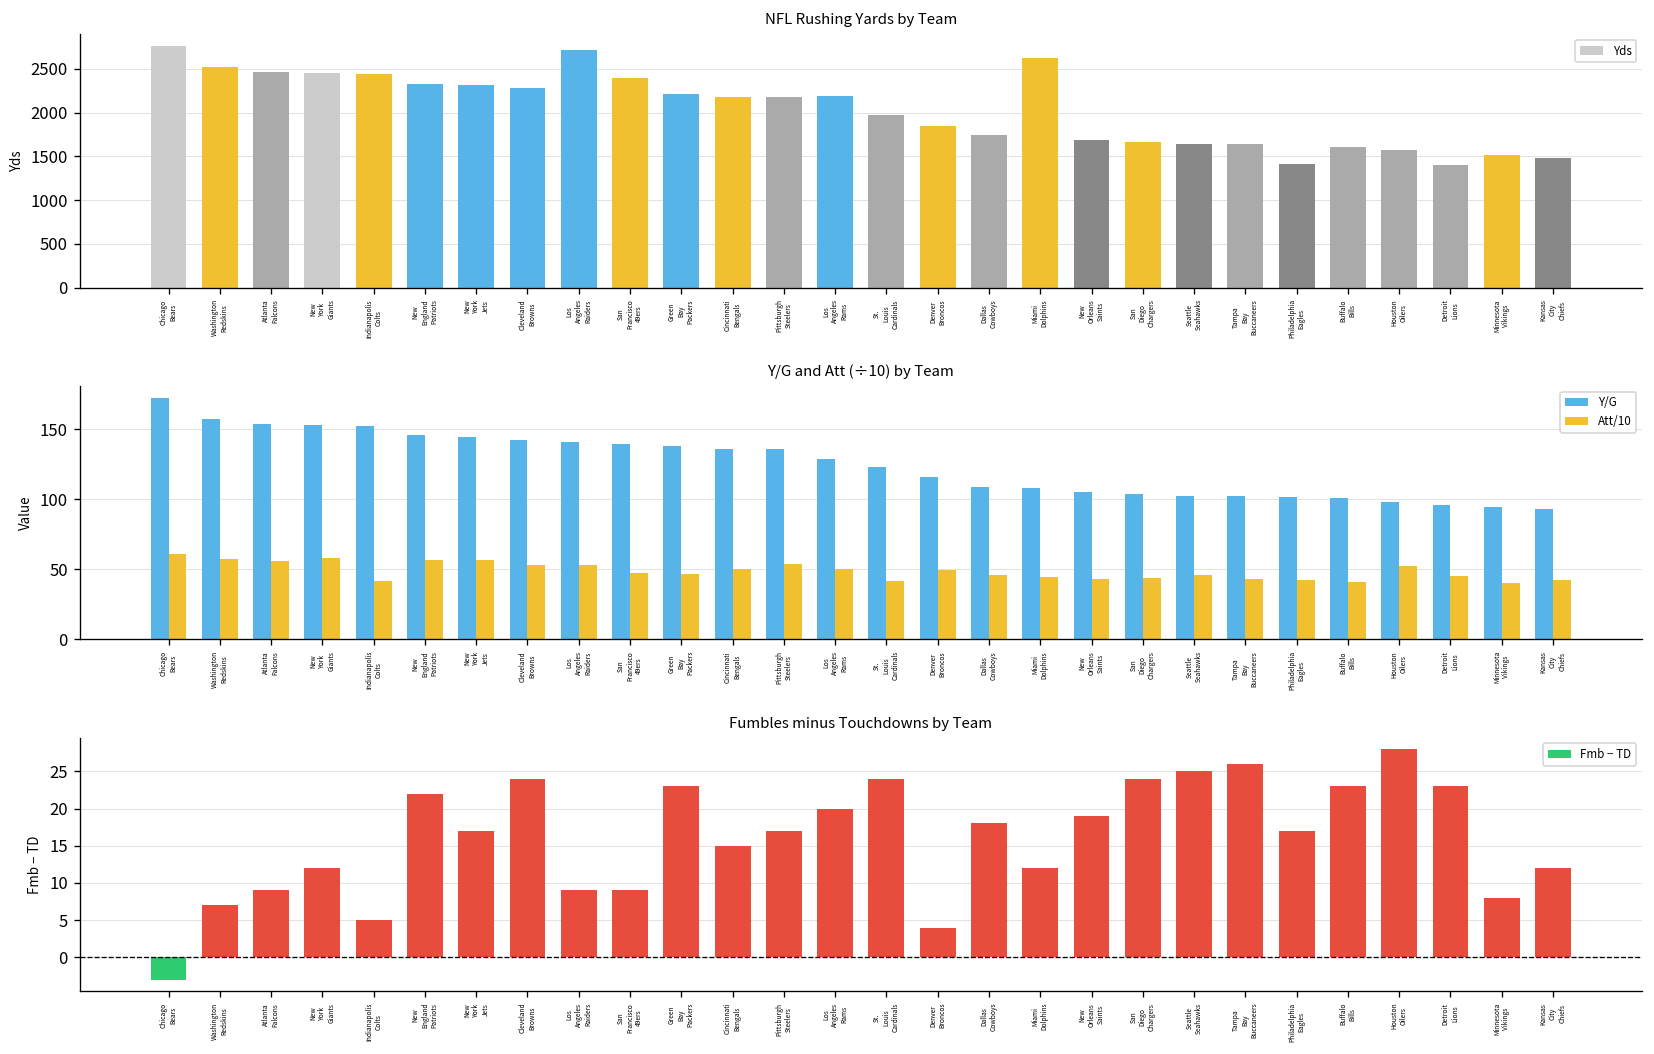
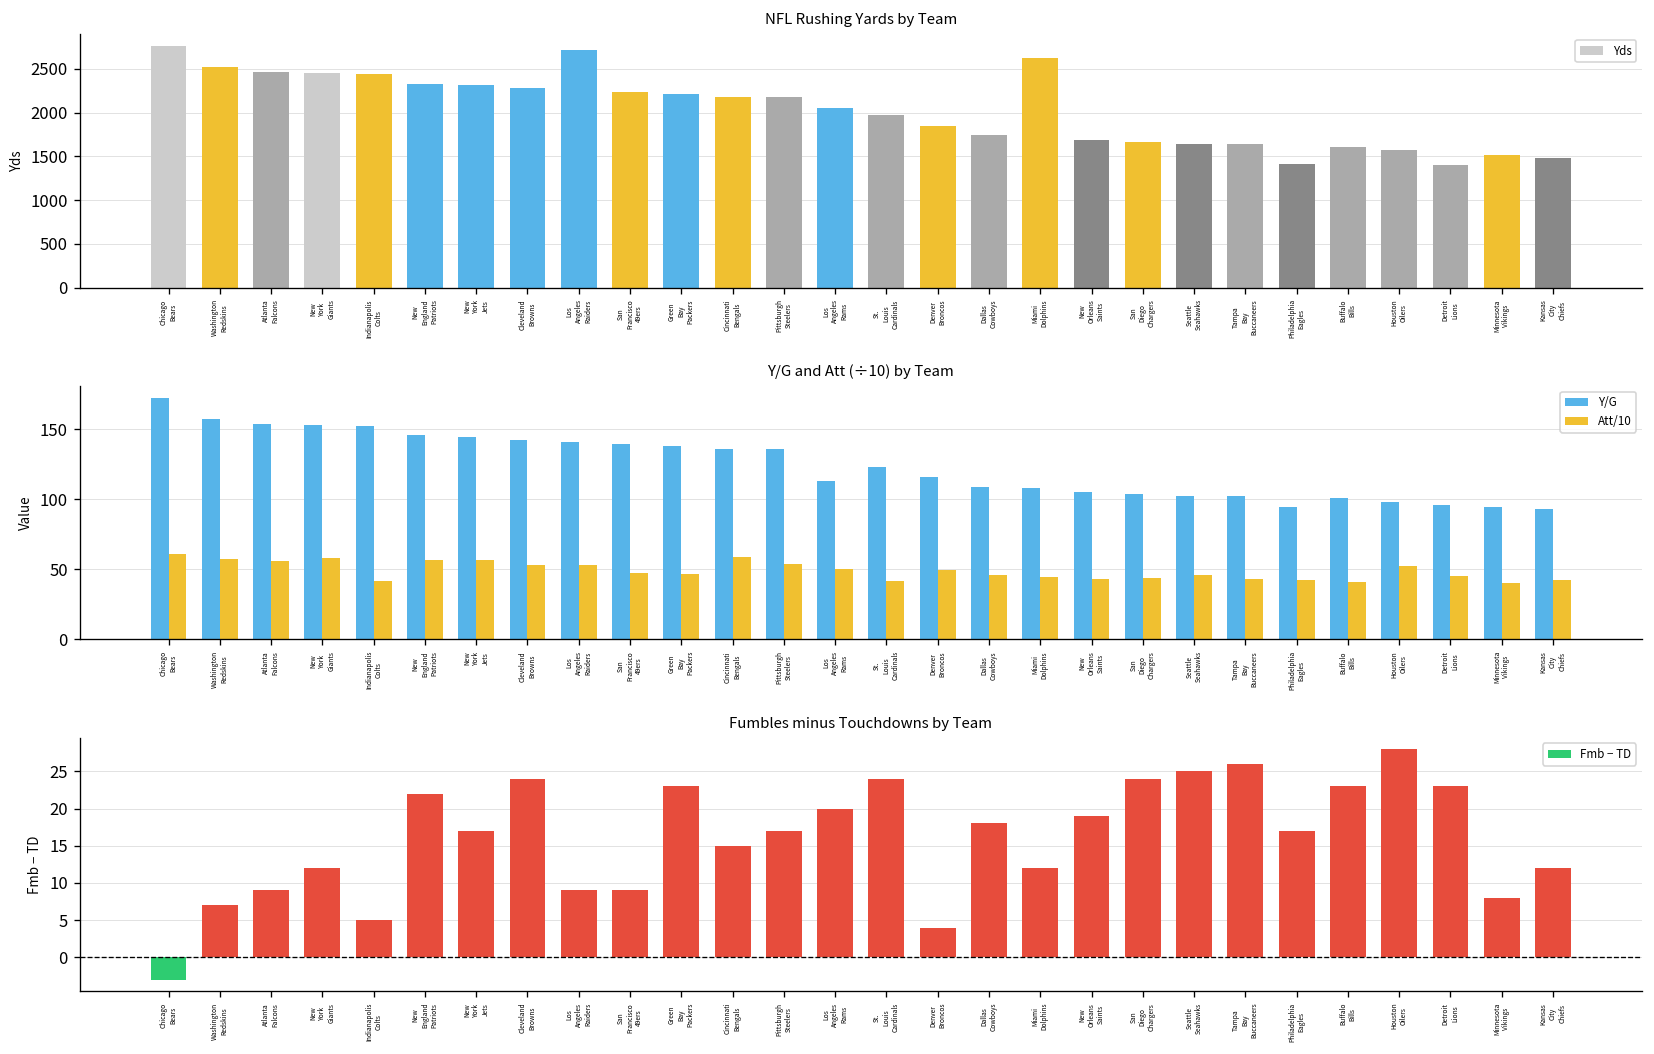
  {
    "NFL Rushing Yards by Team": {
      "Chicago Bears": 2800,
      "Washington Redskins": 2500,
      "Atlanta Falcons": 2500,
      "New York Giants": 2500,
      "Indianapolis Colts": 2400,
      "New England Patriots": 2300,
      "New York Jets": 2300,
      "Cleveland Browns": 2300,
      "Los Angeles Raiders": 2700,
-     "San Francisco 49ers": 2400,
+     "San Francisco 49ers": 2200,
      "Green Bay Packers": 2200,
      "Cincinnati Bengals": 2200,
      "Pittsburgh Steelers": 2200,
-     "Los Angeles Rams": 2200,
+     "Los Angeles Rams": 2100,
      "St. Louis Cardinals": 2000,
      "Denver Broncos": 1900,
      "Dallas Cowboys": 1700,
      "Miami Dolphins": 2600,
      "New Orleans Saints": 1700,
      "San Diego Chargers": 1700,
      "Seattle Seahawks": 1600,
      "Tampa Bay Buccaneers": 1600,
      "Philadelphia Eagles": 1400,
      "Buffalo Bills": 1600,
      "Houston Oilers": 1600,
      "Detroit Lions": 1400,
      "Minnesota Vikings": 1500,
      "Kansas City Chiefs": 1500
    },
    "Y/G and Att (÷10) by Team": {
      "Y/G": {
        "Chicago Bears": 173,
        "Washington Redskins": 158,
        "Atlanta Falcons": 154,
        "New York Giants": 153,
        "Indianapolis Colts": 152,
        "New England Patriots": 146,
        "New York Jets": 145,
        "Cleveland Browns": 143,
        "Los Angeles Raiders": 141,
        "San Francisco 49ers": 140,
        "Green Bay Packers": 138,
        "Cincinnati Bengals": 136,
        "Pittsburgh Steelers": 136,
-       "Los Angeles Rams": 129,
+       "Los Angeles Rams": 113,
        "St. Louis Cardinals": 123,
        "Denver Broncos": 116,
        "Dallas Cowboys": 109,
        "Miami Dolphins": 108,
        "New Orleans Saints": 105,
        "San Diego Chargers": 104,
        "Seattle Seahawks": 103,
        "Tampa Bay Buccaneers": 103,
-       "Philadelphia Eagles": 102,
+       "Philadelphia Eagles": 95,
        "Buffalo Bills": 101,
        "Houston Oilers": 98,
        "Detroit Lions": 96,
        "Minnesota Vikings": 95,
        "Kansas City Chiefs": 93
      },
      "Att/10": {
        "Chicago Bears": 61,
        "Washington Redskins": 57,
        "Atlanta Falcons": 56,
        "New York Giants": 58,
        "Indianapolis Colts": 42,
        "New England Patriots": 57,
        "New York Jets": 56,
        "Cleveland Browns": 53,
        "Los Angeles Raiders": 53,
        "San Francisco 49ers": 48,
        "Green Bay Packers": 47,
-       "Cincinnati Bengals": 50,
+       "Cincinnati Bengals": 59,
        "Pittsburgh Steelers": 54,
        "Los Angeles Rams": 50,
        "St. Louis Cardinals": 42,
        "Denver Broncos": 50,
        "Dallas Cowboys": 46,
        "Miami Dolphins": 44,
        "New Orleans Saints": 43,
        "San Diego Chargers": 44,
        "Seattle Seahawks": 46,
        "Tampa Bay Buccaneers": 43,
        "Philadelphia Eagles": 43,
        "Buffalo Bills": 41,
        "Houston Oilers": 53,
        "Detroit Lions": 45,
        "Minnesota Vikings": 41,
        "Kansas City Chiefs": 43
      }
    },
    "Fumbles minus Touchdowns by Team": {
      "Chicago Bears": -3,
      "Washington Redskins": 7,
      "Atlanta Falcons": 9,
      "New York Giants": 12,
      "Indianapolis Colts": 5,
      "New England Patriots": 22,
      "New York Jets": 17,
      "Cleveland Browns": 24,
      "Los Angeles Raiders": 9,
      "San Francisco 49ers": 9,
      "Green Bay Packers": 23,
      "Cincinnati Bengals": 15,
      "Pittsburgh Steelers": 17,
      "Los Angeles Rams": 20,
      "St. Louis Cardinals": 24,
      "Denver Broncos": 4,
      "Dallas Cowboys": 18,
      "Miami Dolphins": 12,
      "New Orleans Saints": 19,
      "San Diego Chargers": 24,
      "Seattle Seahawks": 25,
      "Tampa Bay Buccaneers": 26,
      "Philadelphia Eagles": 17,
      "Buffalo Bills": 23,
      "Houston Oilers": 28,
      "Detroit Lions": 23,
      "Minnesota Vikings": 8,
      "Kansas City Chiefs": 12
    }
  }
